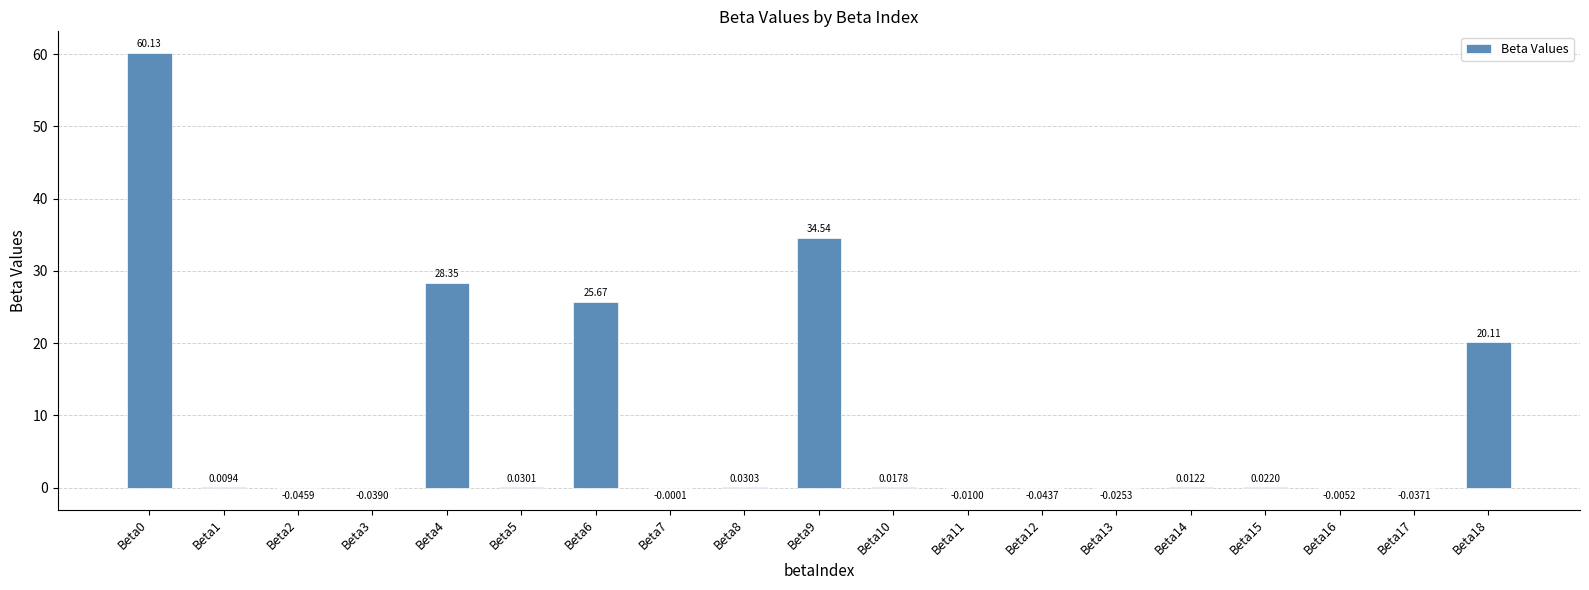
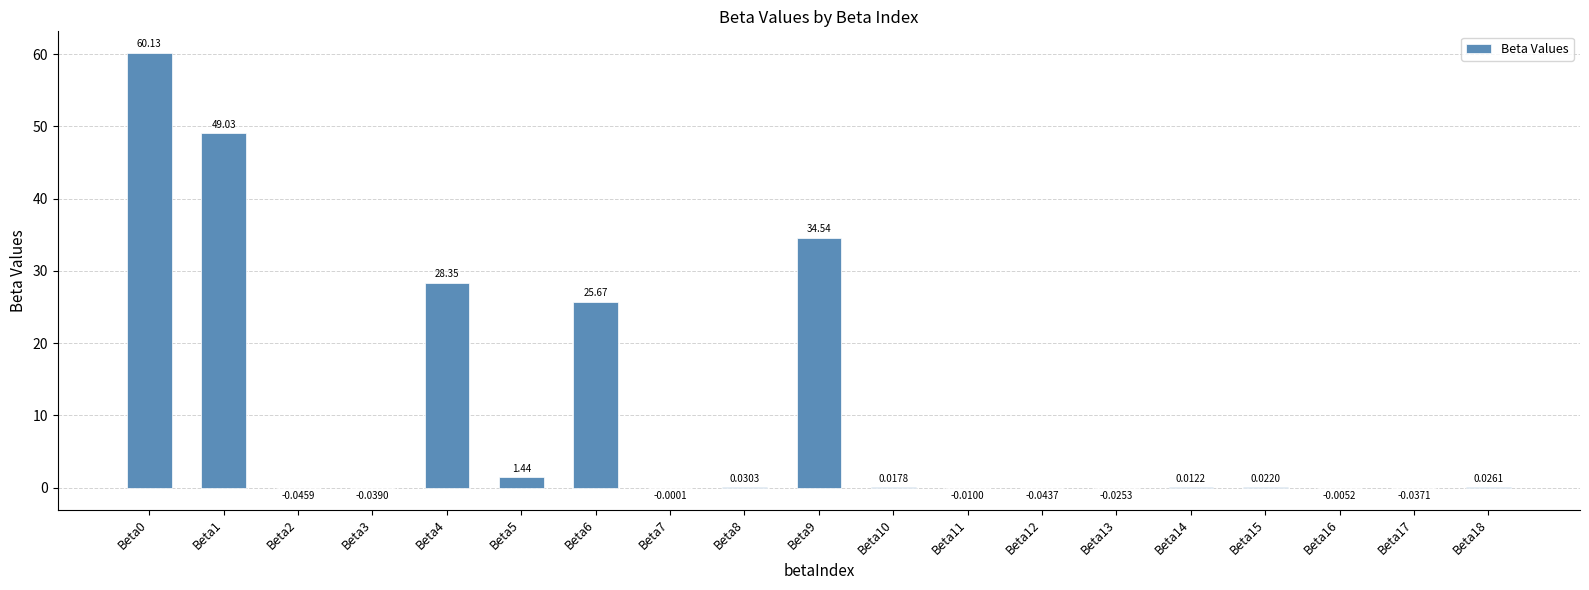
  {
    "Beta0": 60.13,
-   "Beta1": 0.0094,
+   "Beta1": 49.03,
    "Beta2": -0.0459,
    "Beta3": -0.0390,
    "Beta4": 28.35,
-   "Beta5": 0.0301,
+   "Beta5": 1.44,
    "Beta6": 25.67,
    "Beta7": -0.0001,
    "Beta8": 0.0303,
    "Beta9": 34.54,
    "Beta10": 0.0178,
    "Beta11": -0.0100,
    "Beta12": -0.0437,
    "Beta13": -0.0253,
    "Beta14": 0.0122,
    "Beta15": 0.0220,
    "Beta16": -0.0052,
    "Beta17": -0.0371,
-   "Beta18": 20.11
+   "Beta18": 0.0261
  }
